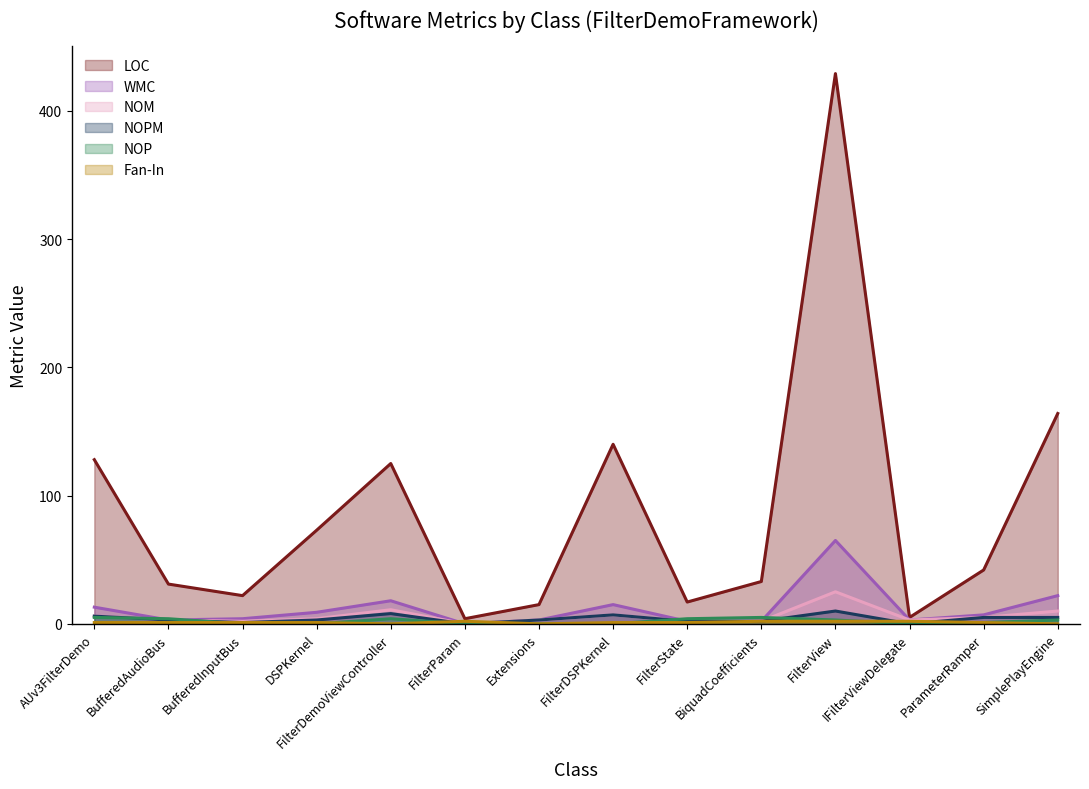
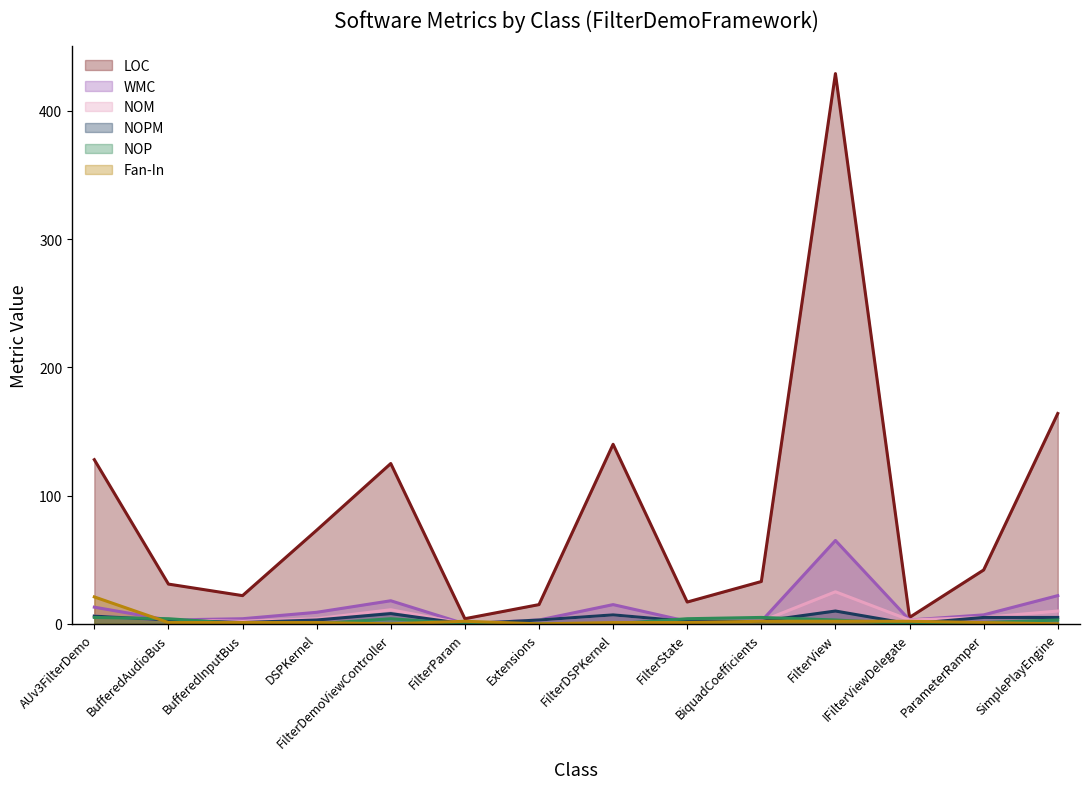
  {
    "LOC": {
      "AUv3FilterDemo": 128,
      "BufferedAudioBus": 31,
      "BufferedInputBus": 22,
      "DSPKernel": 73,
      "FilterDemoViewController": 125,
      "FilterParam": 4,
      "Extensions": 15,
      "FilterDSPKernel": 140,
      "FilterState": 17,
      "BiquadCoefficients": 33,
      "FilterView": 429,
      "IFilterViewDelegate": 5,
      "ParameterRamper": 42,
      "SimplePlayEngine": 164
    },
    "Fan-In": {
-     "AUv3FilterDemo": 1,
+     "AUv3FilterDemo": 21,
      "BufferedAudioBus": 1,
      "FilterDemoViewController": 0,
      "SimplePlayEngine": 0
    }
  }
